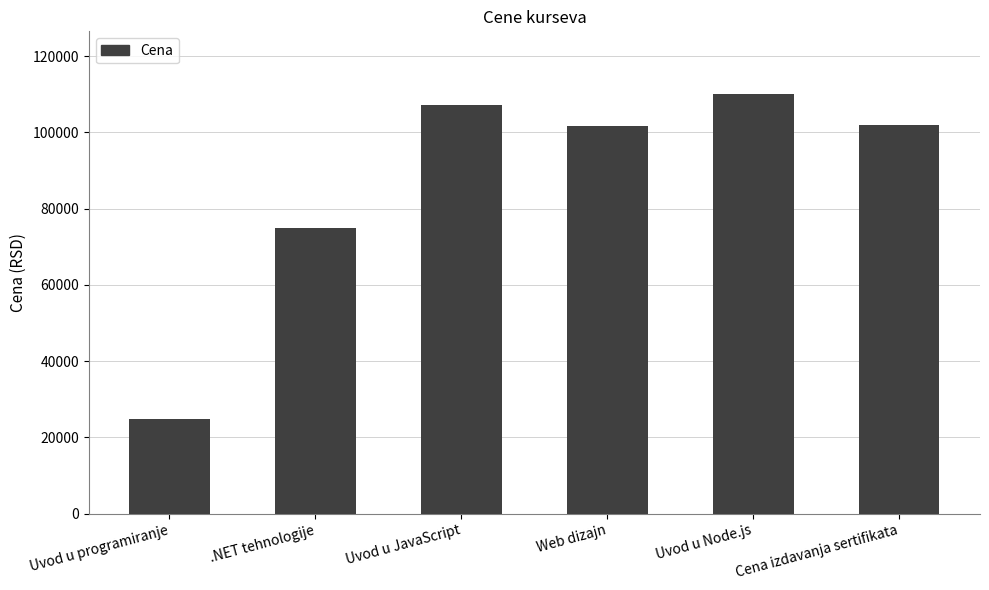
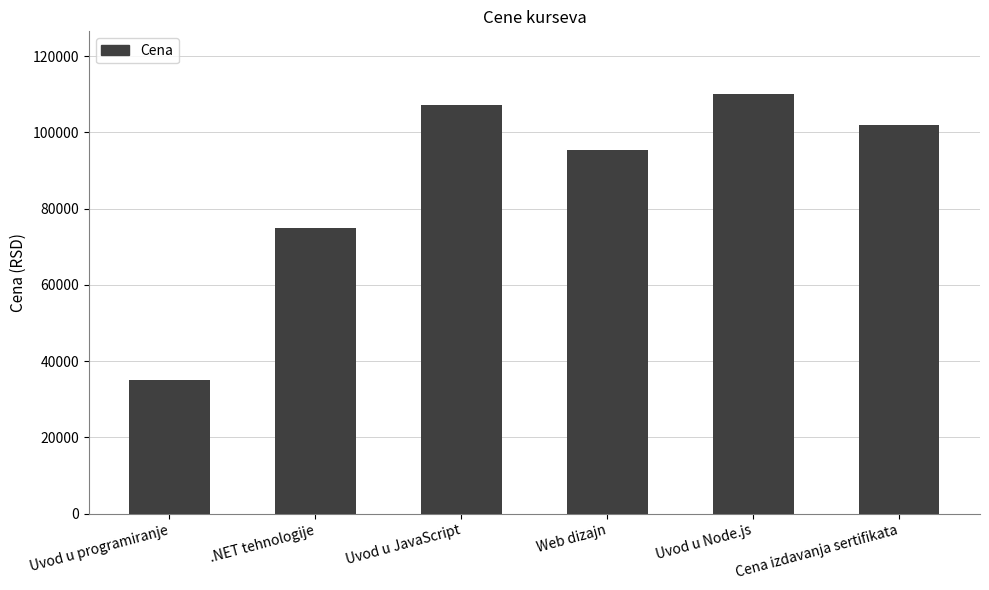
  {
-   "Uvod u programiranje": 25000,
+   "Uvod u programiranje": 35000,
    ".NET tehnologije": 75000,
    "Uvod u JavaScript": 107000,
-   "Web dizajn": 102000,
+   "Web dizajn": 96000,
    "Uvod u Node.js": 110000,
    "Cena izdavanja sertifikata": 102000
  }
